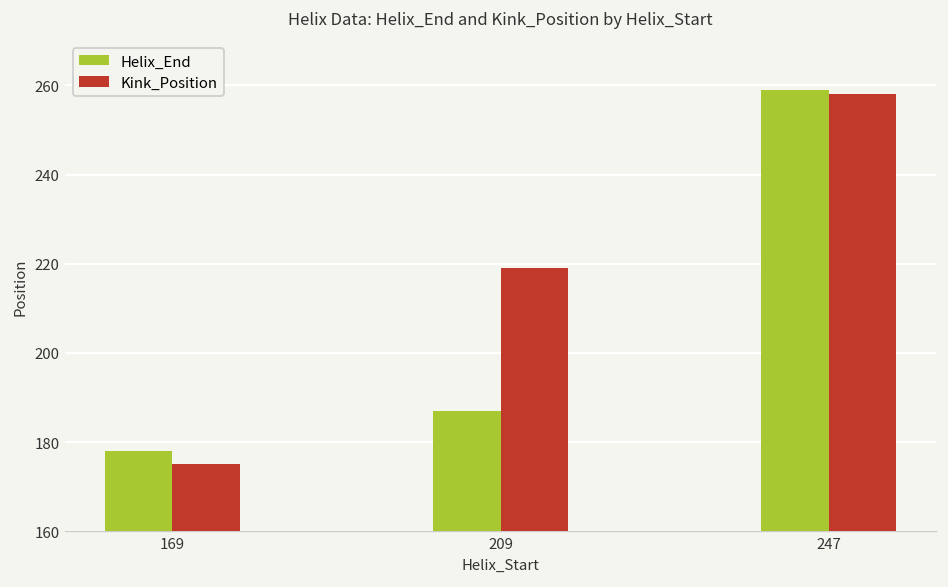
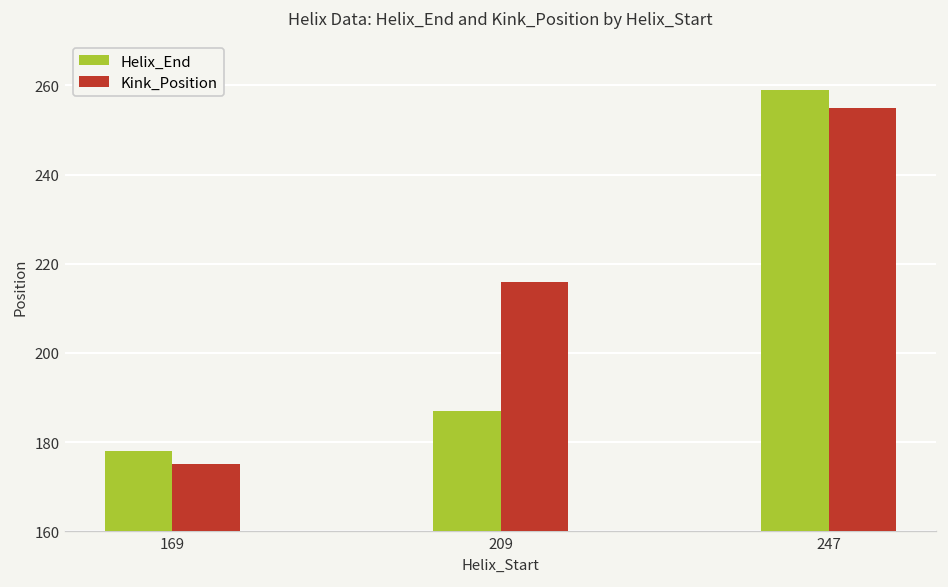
  {
    "Helix_End": {
      "169": 178,
      "209": 187,
      "247": 259
    },
    "Kink_Position": {
      "169": 175,
-     "209": 219,
-     "247": 258
+     "209": 216,
+     "247": 255
    }
  }
